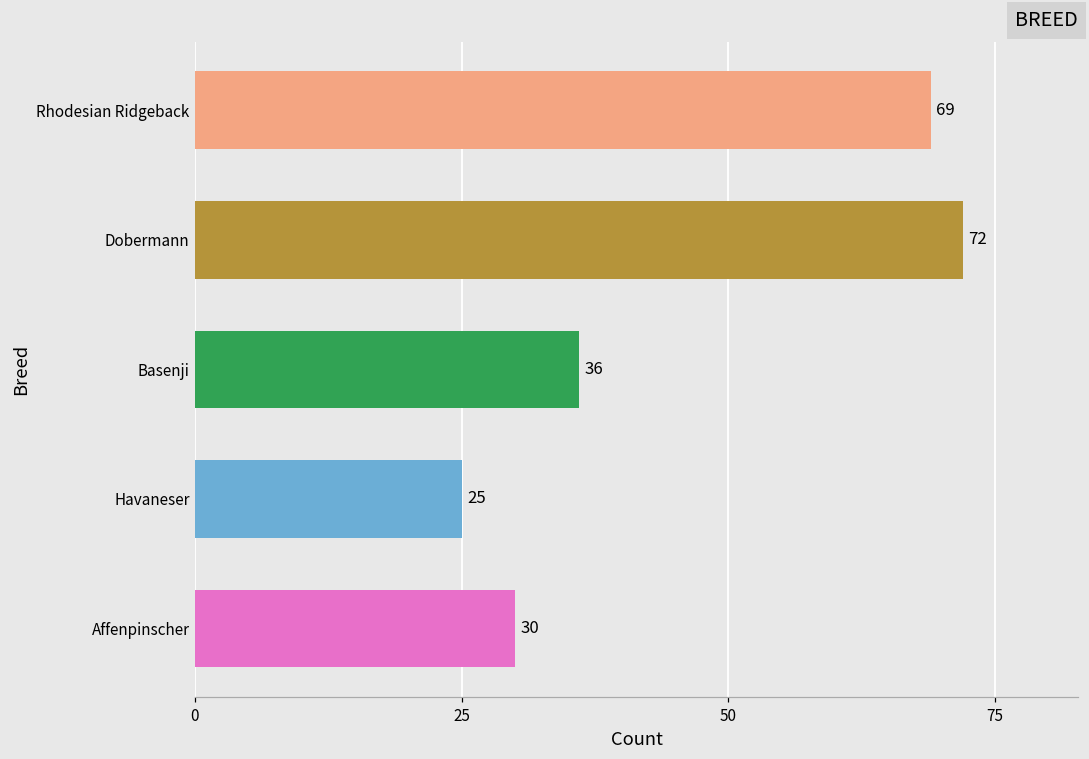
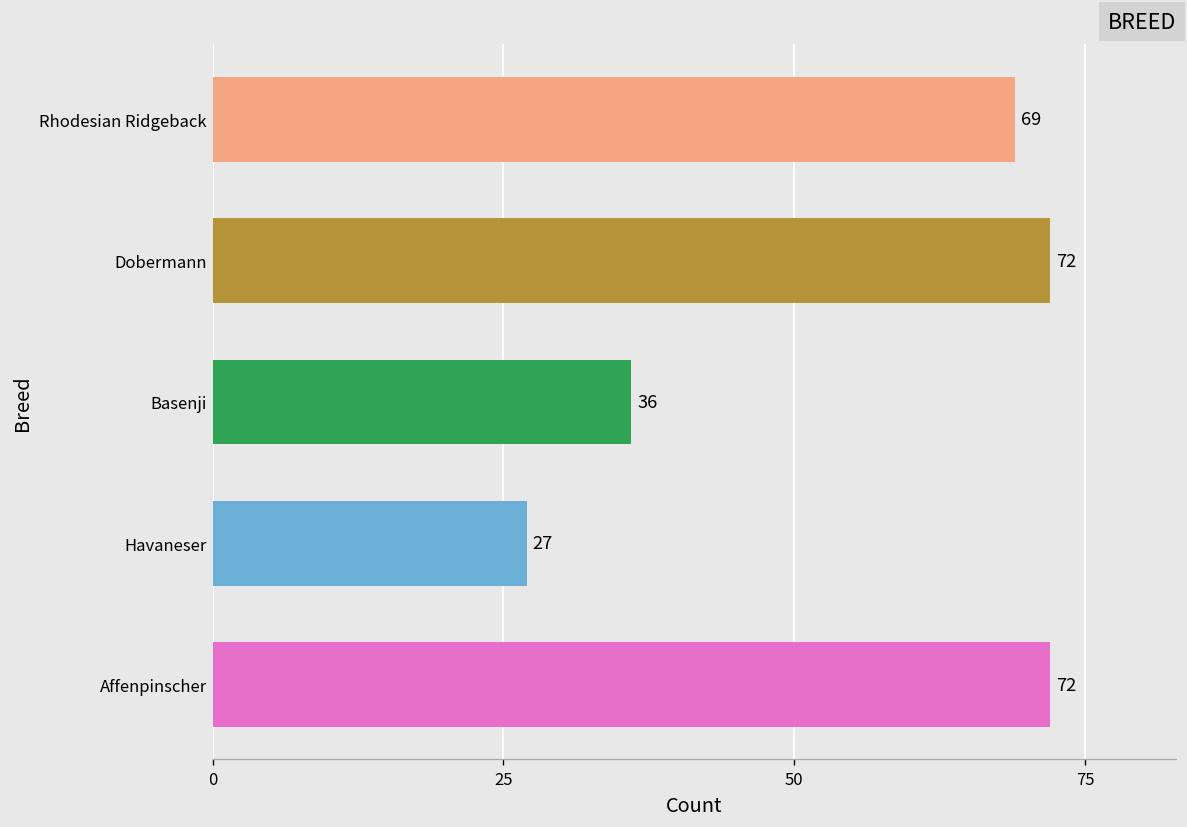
  {
    "Rhodesian Ridgeback": 69,
    "Dobermann": 72,
    "Basenji": 36,
-   "Havaneser": 25,
-   "Affenpinscher": 30
+   "Havaneser": 27,
+   "Affenpinscher": 72
  }
